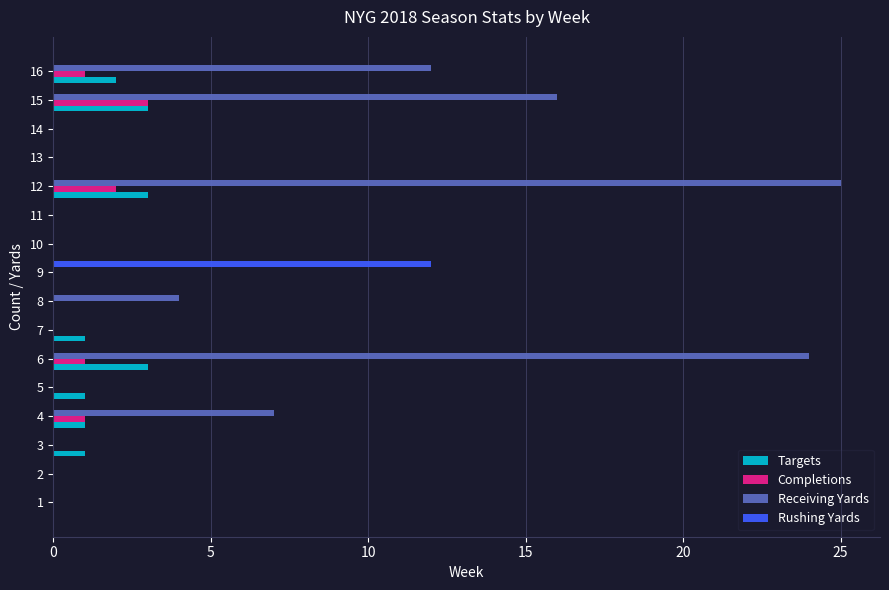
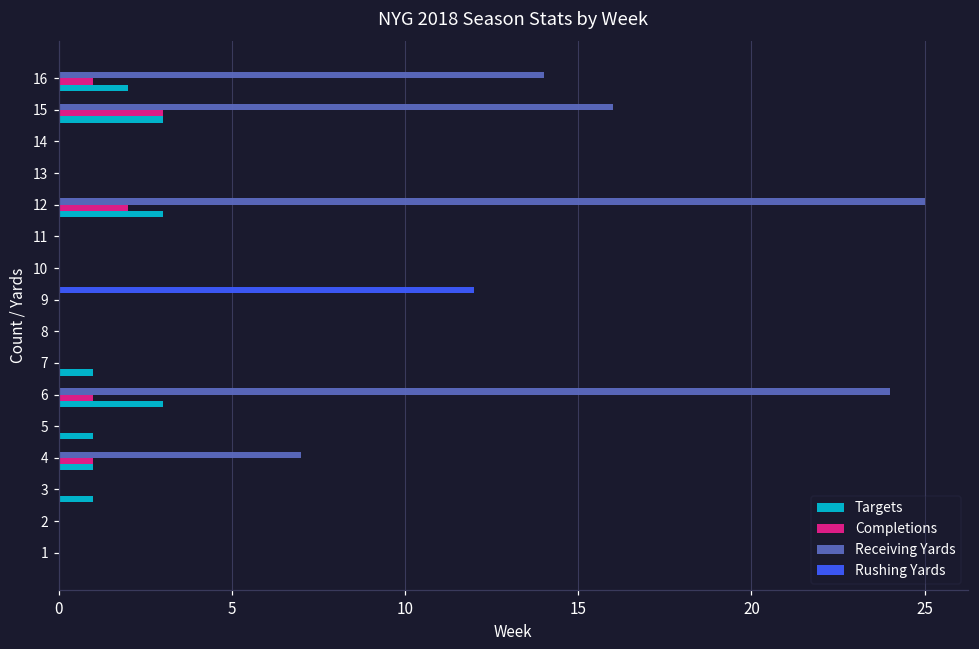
  {
    "Targets": {
      "16": 2,
      "15": 3,
      "14": 0,
      "13": 0,
      "12": 3,
      "11": 0,
      "10": 0,
      "9": 0,
      "8": 0,
      "7": 1,
      "6": 3,
      "5": 1,
      "4": 1,
      "3": 1,
      "2": 0,
      "1": 0
    },
    "Completions": {
      "16": 1,
      "15": 3,
      "14": 0,
      "13": 0,
      "12": 2,
      "11": 0,
      "10": 0,
      "9": 0,
      "8": 0,
      "7": 0,
      "6": 1,
      "5": 0,
      "4": 1,
      "3": 0,
      "2": 0,
      "1": 0
    },
    "Receiving Yards": {
-     "16": 12,
+     "16": 14,
      "15": 16,
      "14": 0,
      "13": 0,
      "12": 25,
      "11": 0,
      "10": 0,
      "9": 0,
-     "8": 4,
+     "8": 0,
      "7": 0,
      "6": 24,
      "5": 0,
      "4": 7,
      "3": 0,
      "2": 0,
      "1": 0
    },
    "Rushing Yards": {
      "16": 0,
      "15": 0,
      "14": 0,
      "13": 0,
      "12": 0,
      "11": 0,
      "10": 0,
      "9": 12,
      "8": 0,
      "7": 0,
      "6": 0,
      "5": 0,
      "4": 0,
      "3": 0,
      "2": 0,
      "1": 0
    }
  }
